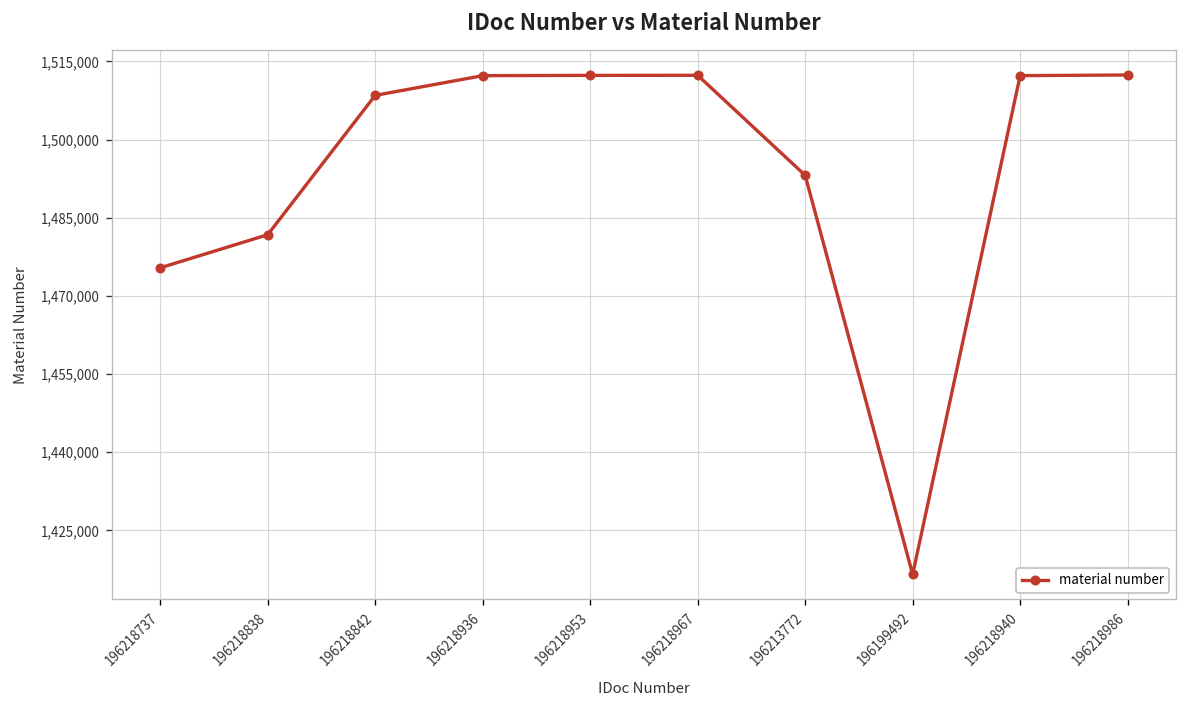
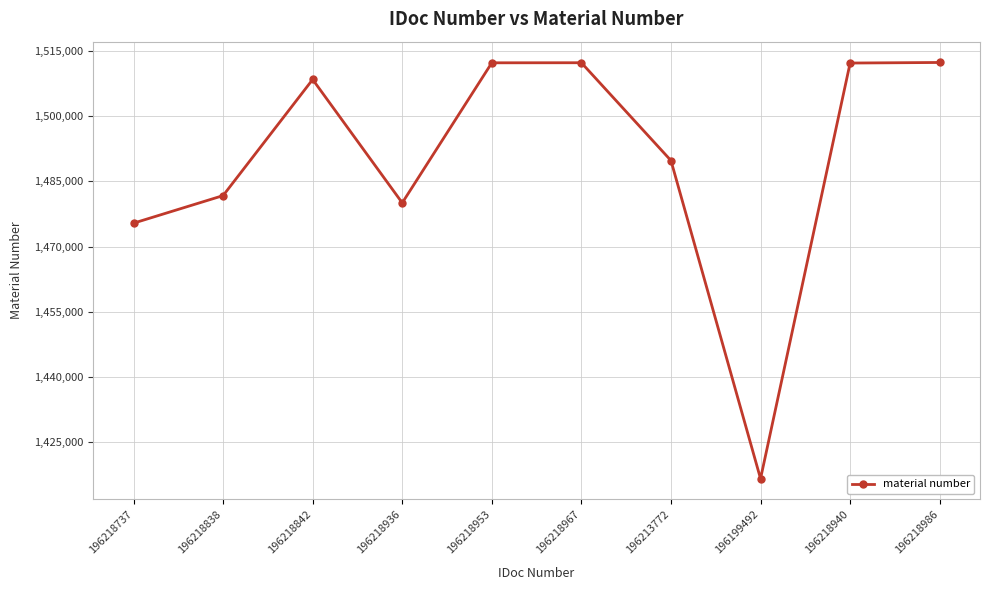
  {
    "196218737": "1,475,000",
    "196218838": "1,482,000",
    "196218842": "1,508,000",
-   "196218936": "1,512,000",
+   "196218936": "1,480,000",
    "196218953": "1,512,000",
    "196218967": "1,512,000",
-   "196213772": "1,493,000",
+   "196213772": "1,490,000",
    "196199492": "1,417,000",
    "196218940": "1,512,000",
    "196218986": "1,512,000"
  }
